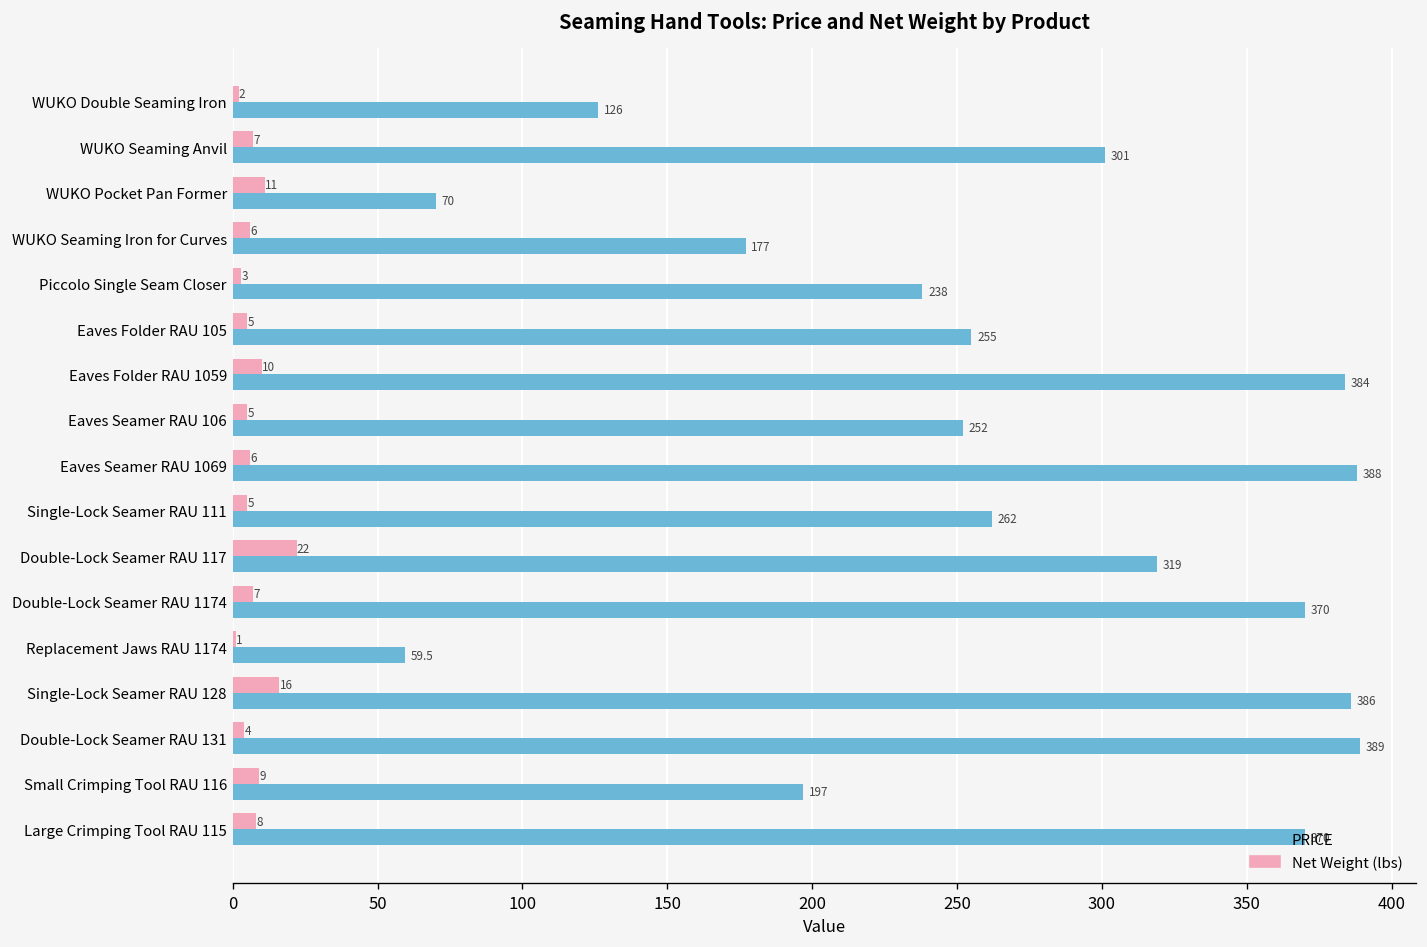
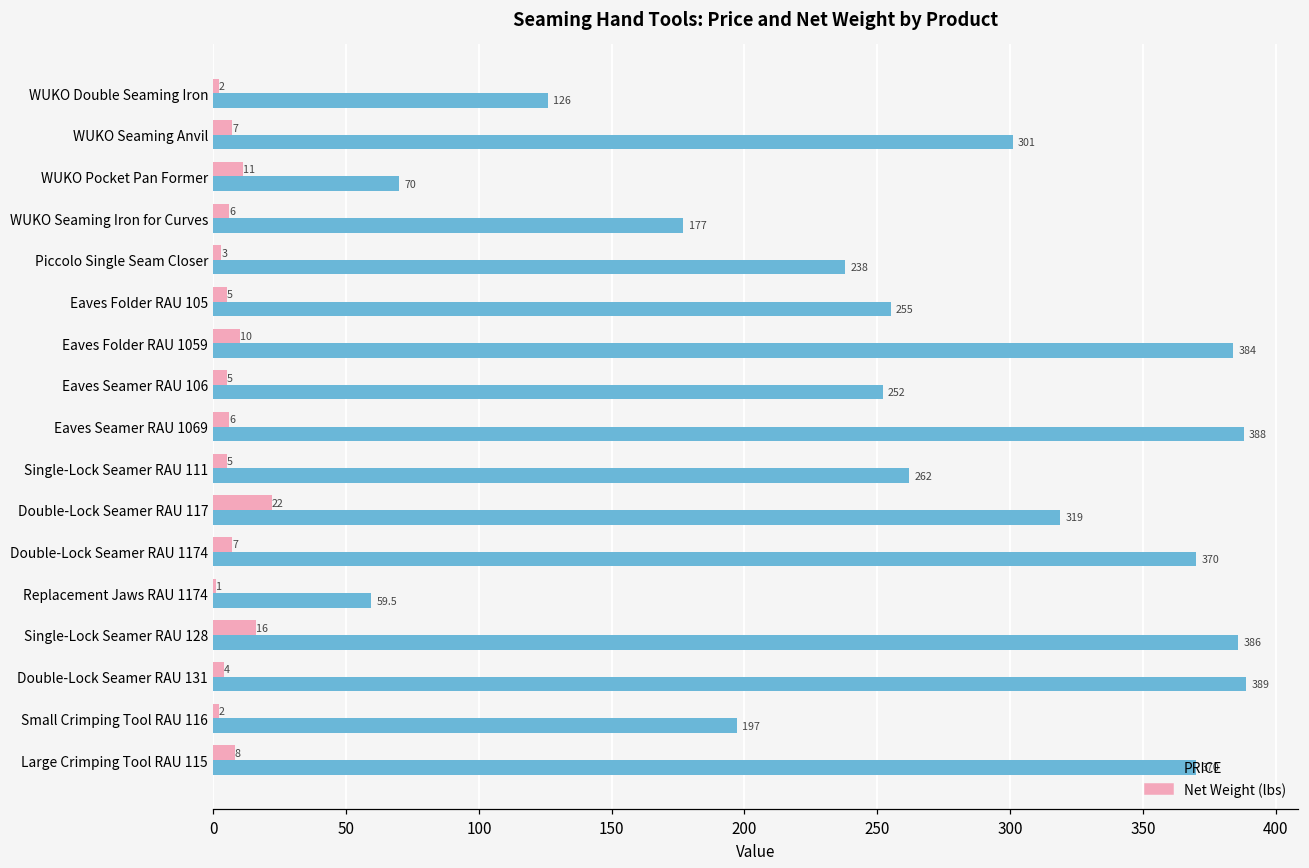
  {
    "PRICE": {
      "WUKO Double Seaming Iron": 126,
      "WUKO Seaming Anvil": 301,
      "WUKO Pocket Pan Former": 70,
      "WUKO Seaming Iron for Curves": 177,
      "Piccolo Single Seam Closer": 238,
      "Eaves Folder RAU 105": 255,
      "Eaves Folder RAU 1059": 384,
      "Eaves Seamer RAU 106": 252,
      "Eaves Seamer RAU 1069": 388,
      "Single-Lock Seamer RAU 111": 262,
      "Double-Lock Seamer RAU 117": 319,
      "Double-Lock Seamer RAU 1174": 370,
      "Replacement Jaws RAU 1174": 59.5,
      "Single-Lock Seamer RAU 128": 386,
      "Double-Lock Seamer RAU 131": 389,
      "Small Crimping Tool RAU 116": 197,
      "Large Crimping Tool RAU 115": 370
    },
    "Net Weight (lbs)": {
      "WUKO Double Seaming Iron": 2,
      "WUKO Seaming Anvil": 7,
      "WUKO Pocket Pan Former": 11,
      "WUKO Seaming Iron for Curves": 6,
      "Piccolo Single Seam Closer": 3,
      "Eaves Folder RAU 105": 5,
      "Eaves Folder RAU 1059": 10,
      "Eaves Seamer RAU 106": 5,
      "Eaves Seamer RAU 1069": 6,
      "Single-Lock Seamer RAU 111": 5,
      "Double-Lock Seamer RAU 117": 22,
      "Double-Lock Seamer RAU 1174": 7,
      "Replacement Jaws RAU 1174": 1,
      "Single-Lock Seamer RAU 128": 16,
      "Double-Lock Seamer RAU 131": 4,
-     "Small Crimping Tool RAU 116": 9,
+     "Small Crimping Tool RAU 116": 2,
      "Large Crimping Tool RAU 115": 8
    }
  }
